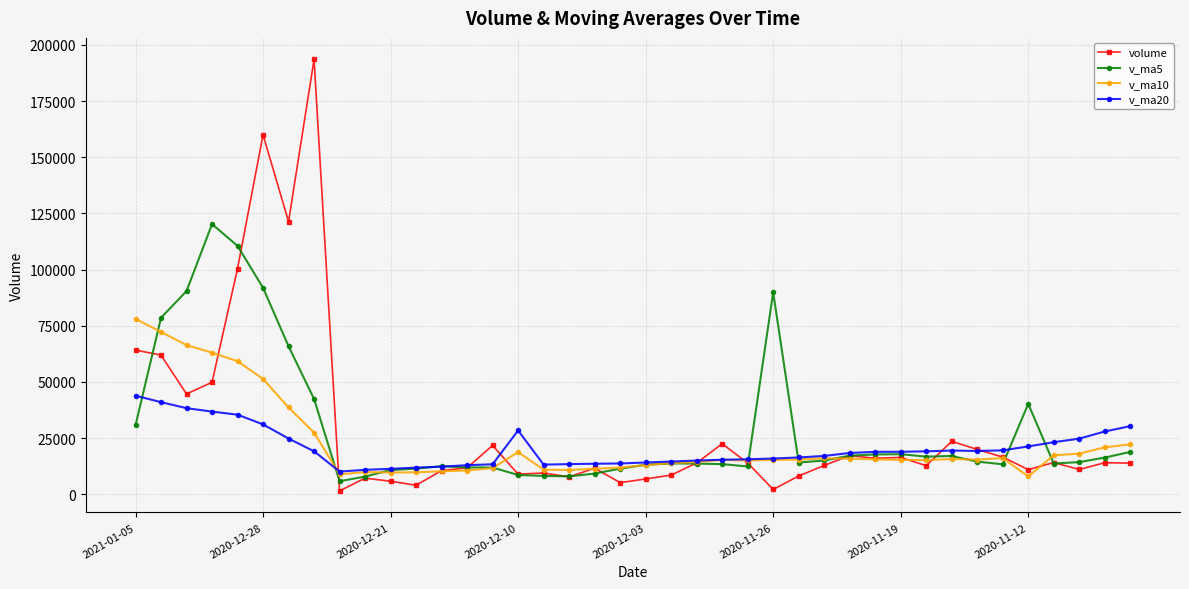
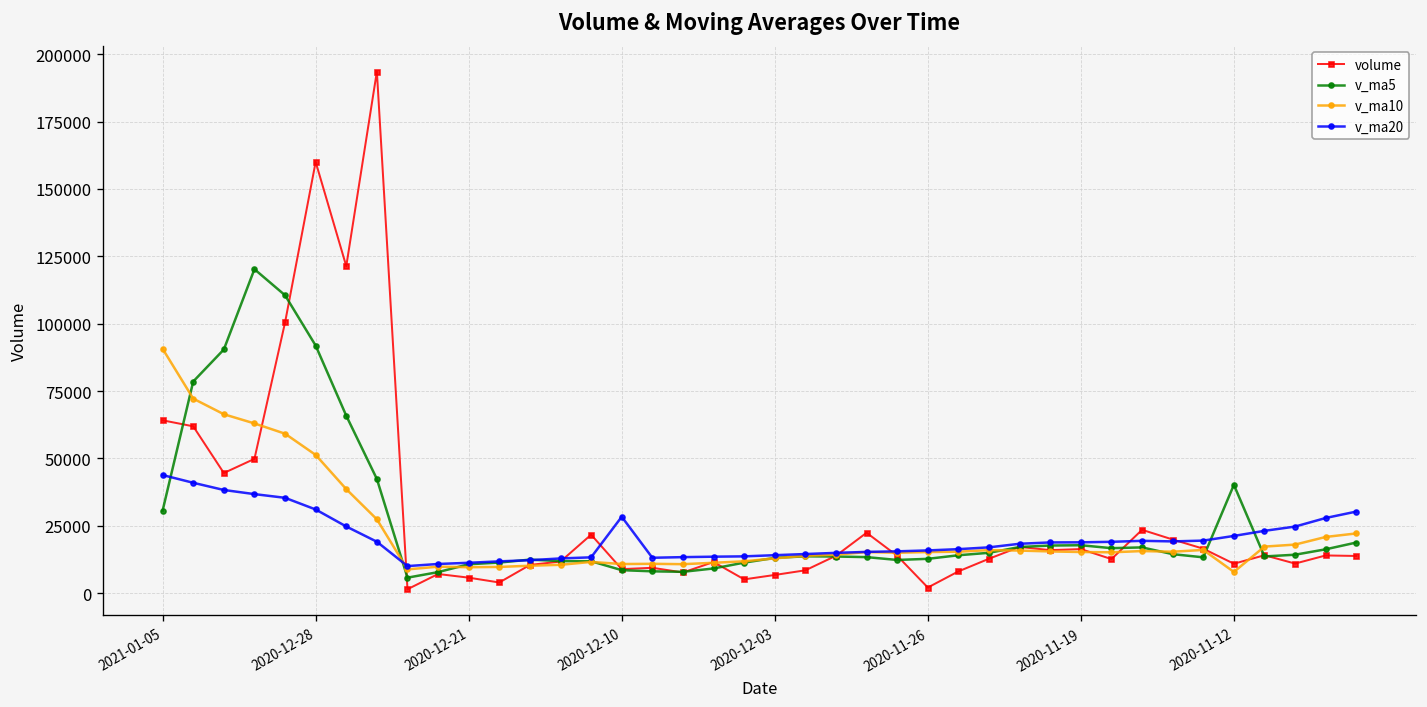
  {
    "volume": {
      "2021-01-05": 64000,
      "2020-12-28": 160000,
      "2020-12-21": 6000,
      "2020-12-03": 7000,
      "2020-11-26": 2000,
      "2020-11-12": 11000
    },
    "v_ma5": {
      "2021-01-05": 31000,
      "2020-12-28": 92000,
-     "2020-11-26": 90000,
+     "2020-11-26": 13000,
      "2020-11-12": 40000
    },
    "v_ma10": {
-     "2021-01-05": 78000,
+     "2021-01-05": 91000,
      "2020-12-28": 51000,
-     "2020-12-10": 19000,
+     "2020-12-10": 11000,
      "2020-11-12": 8000
    },
    "v_ma20": {
      "2021-01-05": 44000,
      "2020-12-28": 31000,
      "2020-12-10": 28000,
      "2020-11-12": 21000
    }
  }
